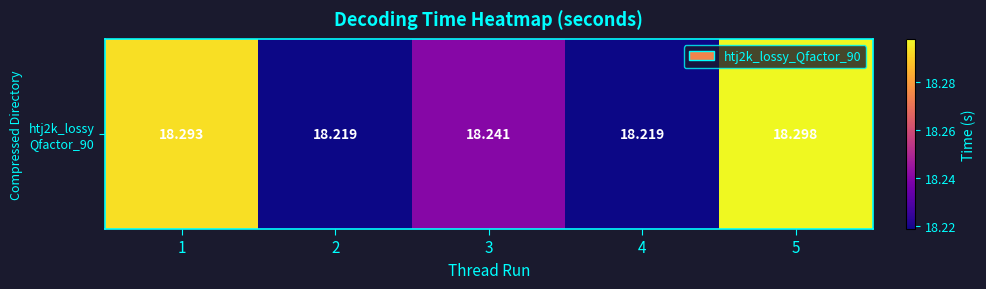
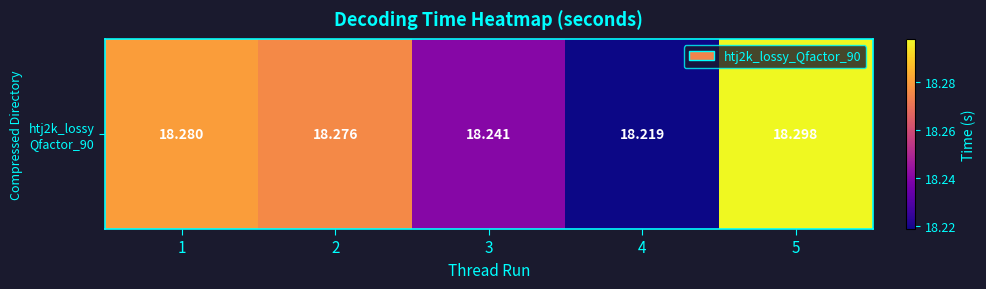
  {
    "htj2k_lossy Qfactor_90": {
-     "1": 18.293,
-     "2": 18.219,
+     "1": 18.280,
+     "2": 18.276,
      "3": 18.241,
      "4": 18.219,
      "5": 18.298
    }
  }
